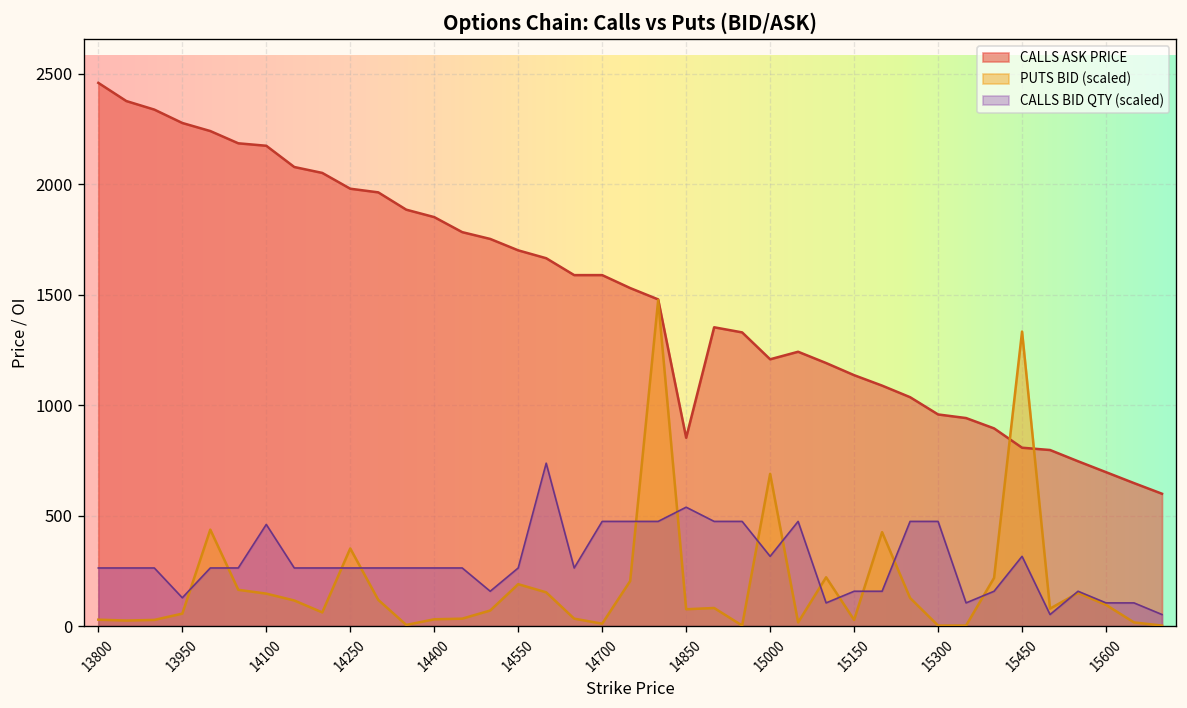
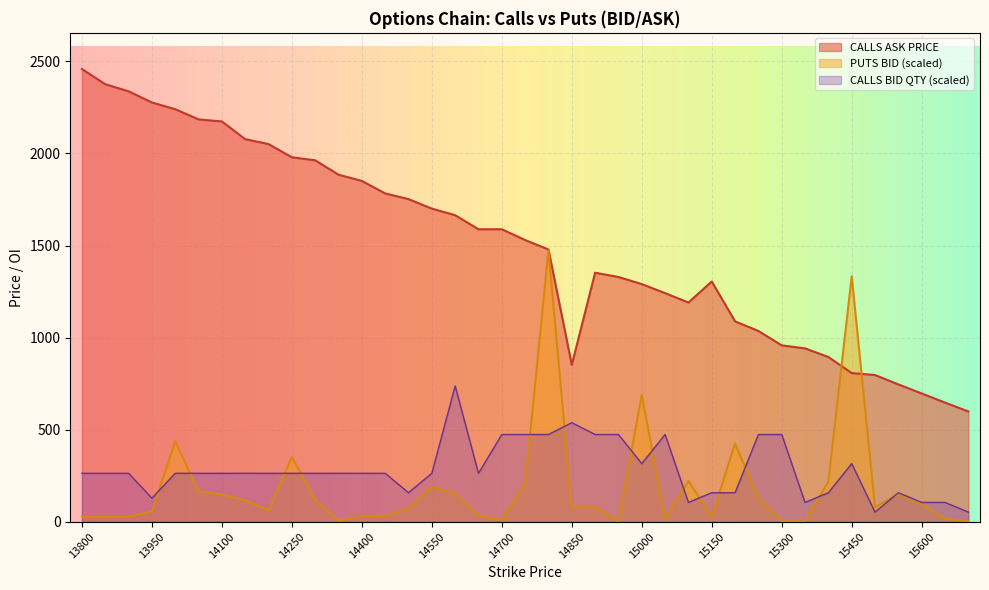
  {
    "CALLS ASK PRICE": {
      "13800": 2460,
      "13950": 2280,
      "14100": 2170,
      "14250": 1980,
      "14400": 1850,
      "14550": 1700,
      "14700": 1590,
      "14850": 850,
-     "15000": 1210,
-     "15150": 1140,
+     "15000": 1290,
+     "15150": 1300,
      "15300": 960,
      "15450": 810,
      "15600": 700
    },
    "PUTS BID (scaled)": {
      "13800": 30,
      "13950": 60,
      "14100": 150,
      "14250": 350,
      "14400": 30,
      "14550": 190,
      "14700": 10,
      "14850": 80,
      "15000": 690,
      "15150": 30,
      "15300": 0,
      "15450": 1330
    },
    "CALLS BID QTY (scaled)": {
      "13800": 260,
      "13950": 130,
-     "14100": 460,
+     "14100": 260,
      "14250": 260,
      "14400": 260,
      "14550": 260,
      "14700": 470,
      "14850": 540,
      "15000": 320,
      "15150": 160,
      "15300": 470,
      "15450": 320
    }
  }
